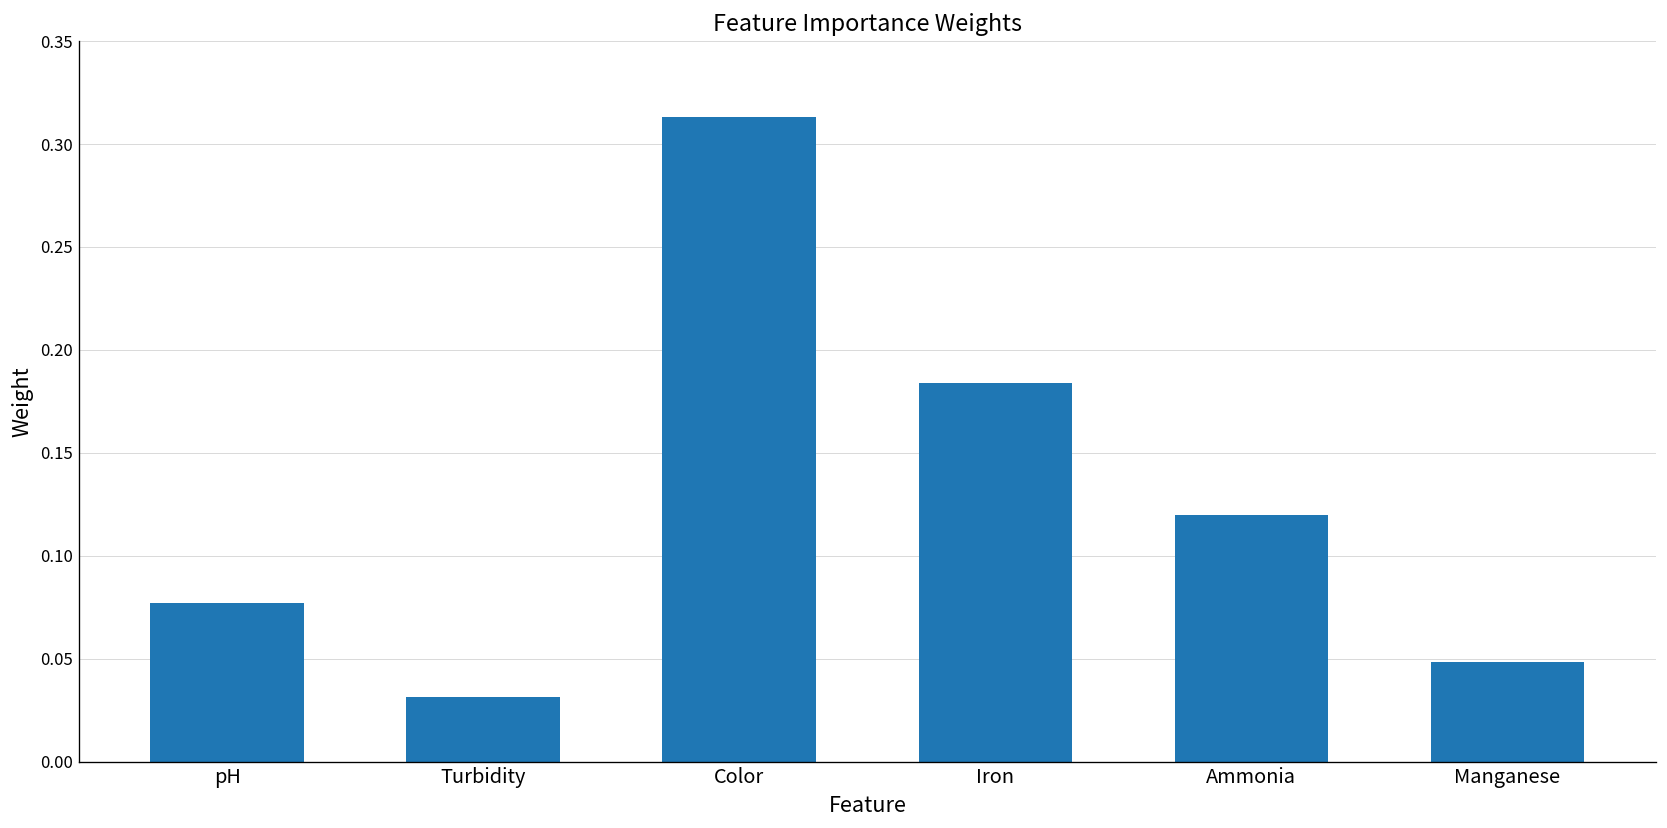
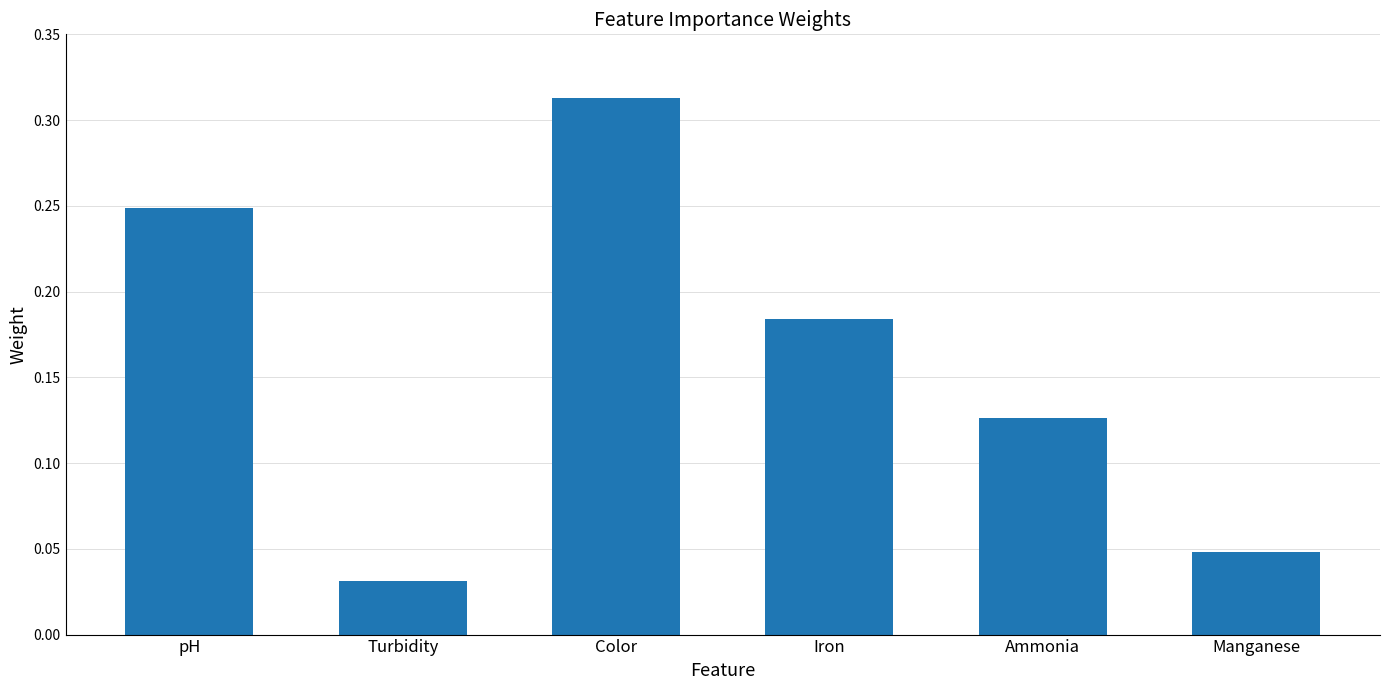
  {
-   "pH": 0.077,
+   "pH": 0.249,
    "Turbidity": 0.031,
    "Color": 0.313,
    "Iron": 0.184,
-   "Ammonia": 0.120,
+   "Ammonia": 0.126,
    "Manganese": 0.048
  }
